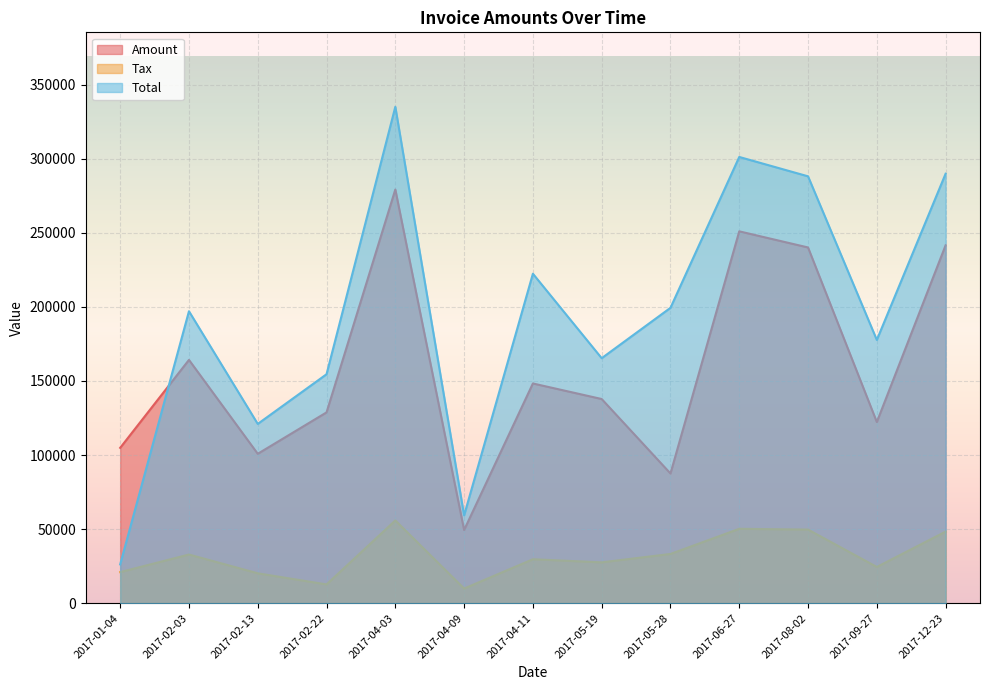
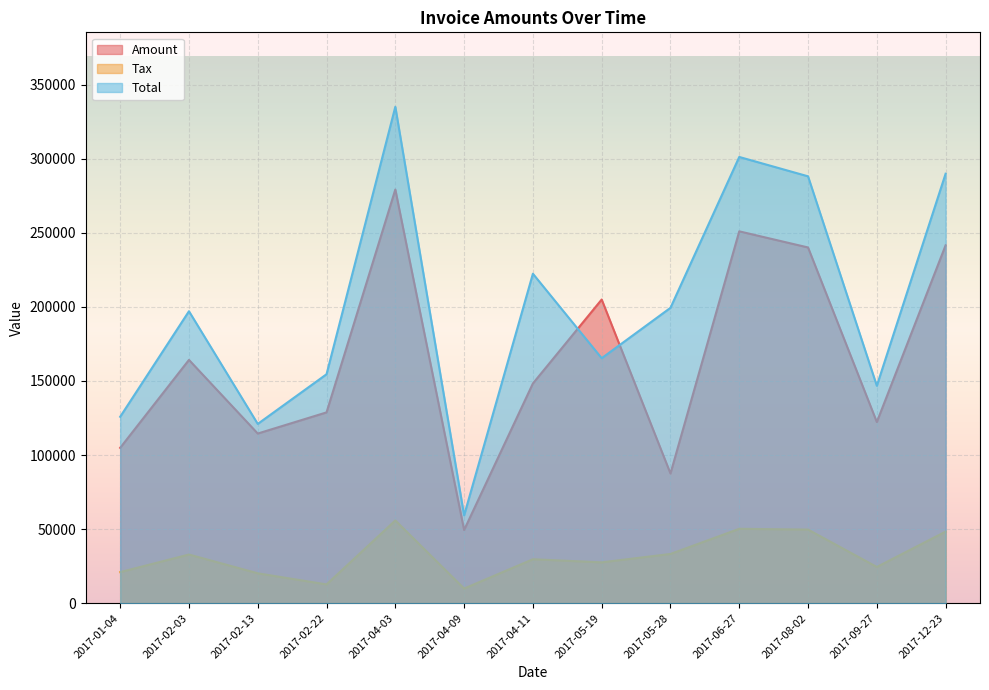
  {
    "Amount": {
      "2017-01-04": 105000,
      "2017-02-03": 164000,
-     "2017-02-13": 101000,
+     "2017-02-13": 114000,
      "2017-02-22": 129000,
      "2017-04-03": 279000,
      "2017-04-09": 49000,
      "2017-04-11": 148000,
-     "2017-05-19": 138000,
+     "2017-05-19": 205000,
      "2017-05-28": 88000,
      "2017-06-27": 251000,
      "2017-08-02": 240000,
      "2017-09-27": 122000,
      "2017-12-23": 242000
    },
    "Tax": {
      "2017-01-04": 21000,
      "2017-02-03": 33000,
      "2017-02-13": 20000,
      "2017-02-22": 13000,
      "2017-04-03": 56000,
      "2017-04-09": 10000,
      "2017-04-11": 30000,
      "2017-05-19": 28000,
      "2017-05-28": 33000,
      "2017-06-27": 50000,
      "2017-08-02": 50000,
      "2017-09-27": 24000,
      "2017-12-23": 48000
    },
    "Total": {
-     "2017-01-04": 26000,
+     "2017-01-04": 126000,
      "2017-02-03": 197000,
      "2017-02-13": 121000,
      "2017-02-22": 155000,
      "2017-04-03": 335000,
      "2017-04-09": 59000,
      "2017-04-11": 222000,
      "2017-05-19": 165000,
      "2017-05-28": 199000,
      "2017-06-27": 301000,
      "2017-08-02": 288000,
-     "2017-09-27": 178000,
+     "2017-09-27": 147000,
      "2017-12-23": 290000
    }
  }
